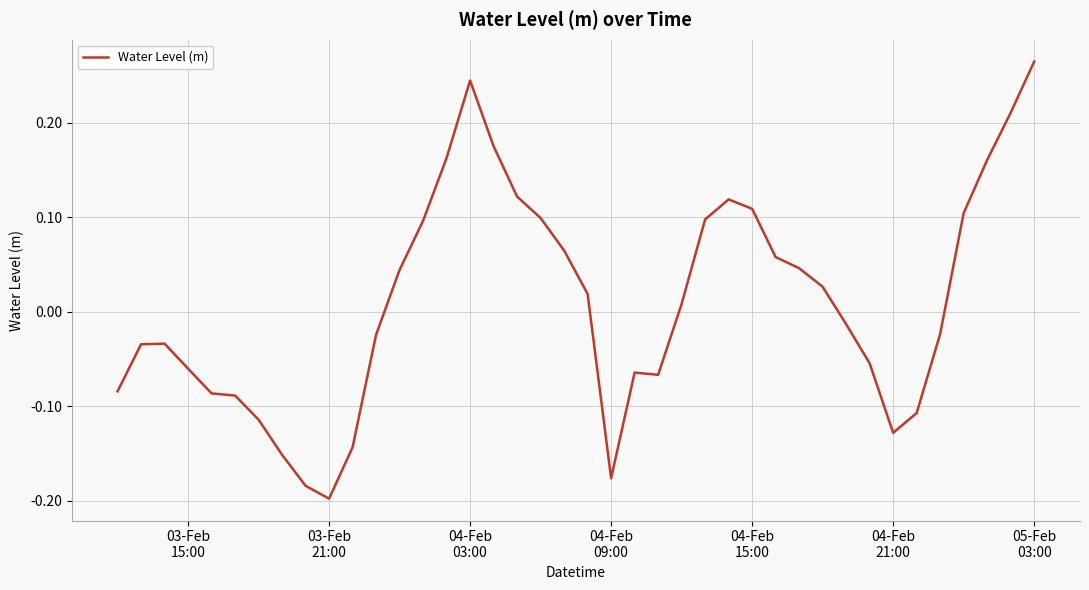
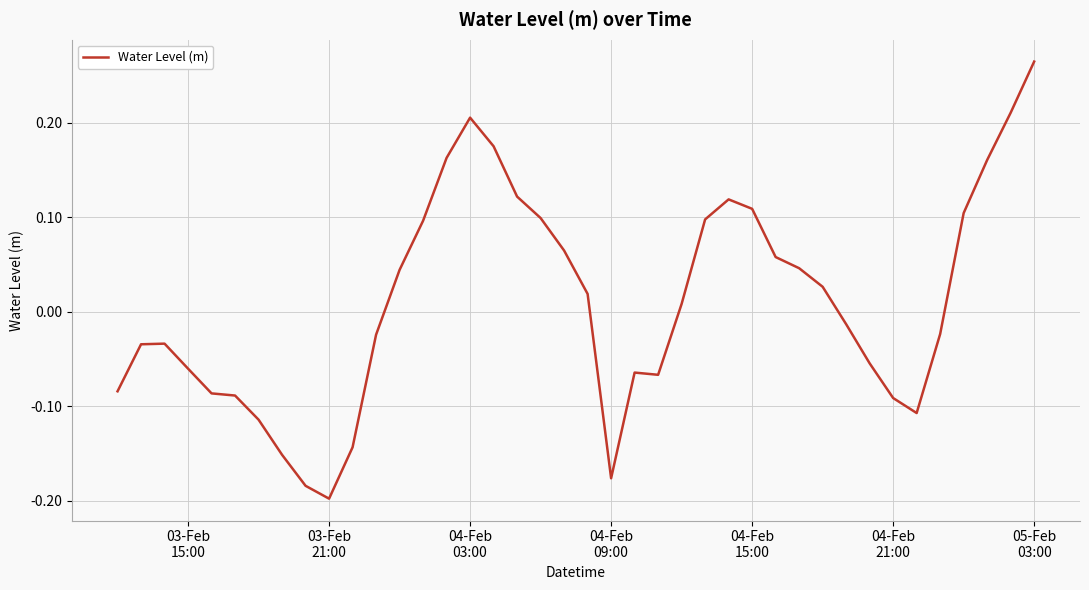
  {
    "03-Feb 15:00": -0.06,
    "03-Feb 21:00": -0.20,
-   "04-Feb 03:00": 0.24,
+   "04-Feb 03:00": 0.21,
    "04-Feb 09:00": -0.18,
    "04-Feb 15:00": 0.11,
-   "04-Feb 21:00": -0.13,
+   "04-Feb 21:00": -0.09,
    "05-Feb 03:00": 0.26
  }
